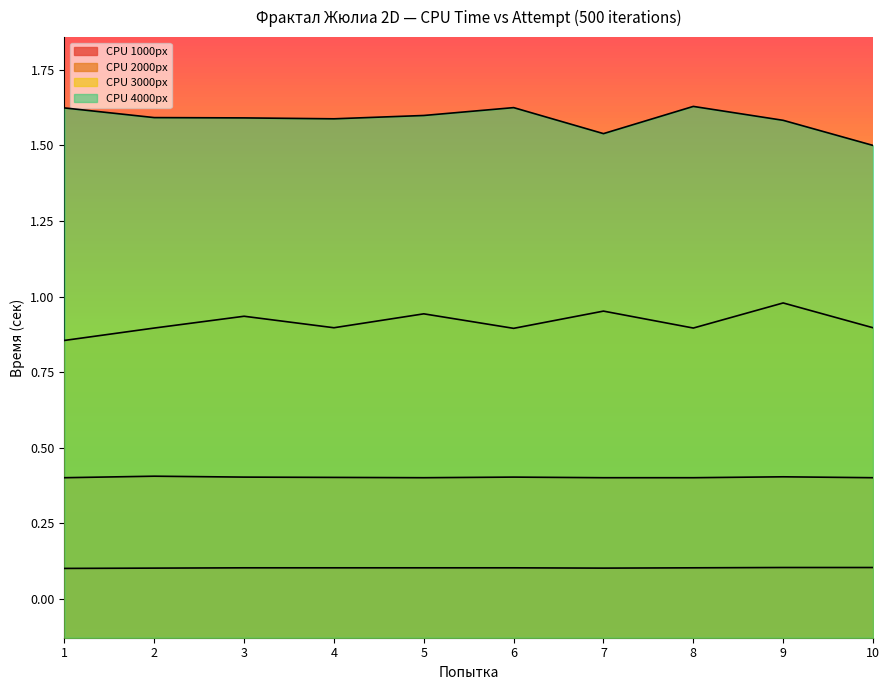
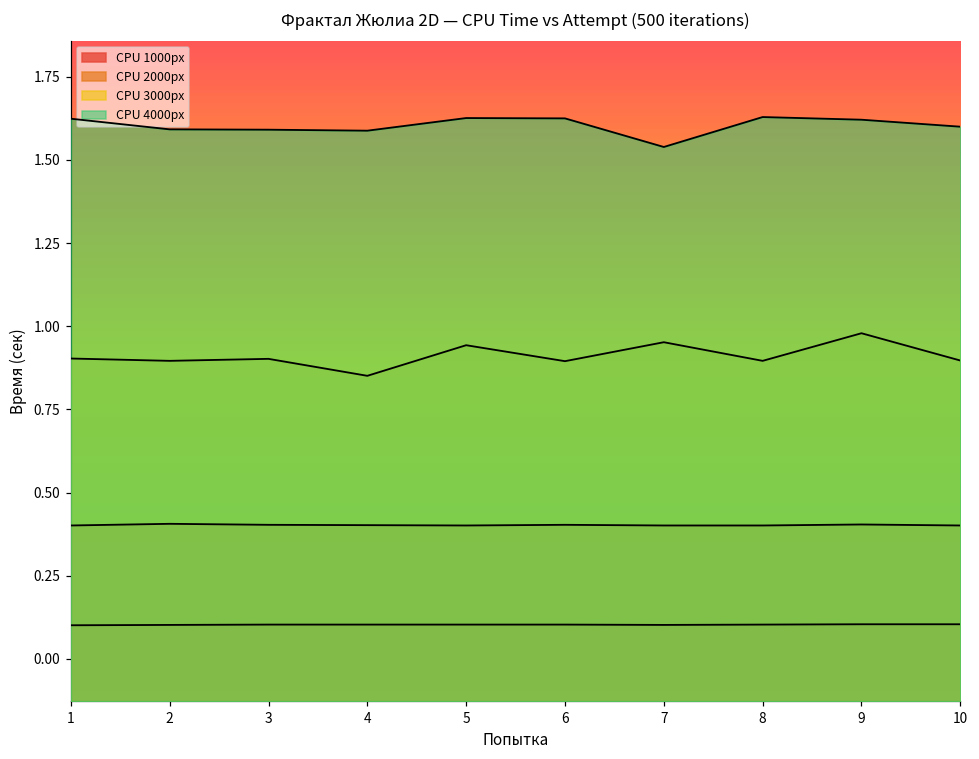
  {
    "CPU 3000px": {
-     "1": 0.86,
+     "1": 0.90,
      "2": 0.90,
-     "3": 0.94,
-     "4": 0.90,
+     "3": 0.90,
+     "4": 0.85,
      "5": 0.94,
      "6": 0.90,
      "7": 0.95,
      "8": 0.90,
      "9": 0.98,
      "10": 0.90
    },
    "CPU 4000px": {
      "1": 1.62,
      "2": 1.59,
      "3": 1.59,
      "4": 1.59,
-     "5": 1.60,
+     "5": 1.63,
      "6": 1.63,
      "7": 1.54,
      "8": 1.63,
-     "9": 1.58,
-     "10": 1.5
+     "9": 1.62,
+     "10": 1.6
    }
  }
